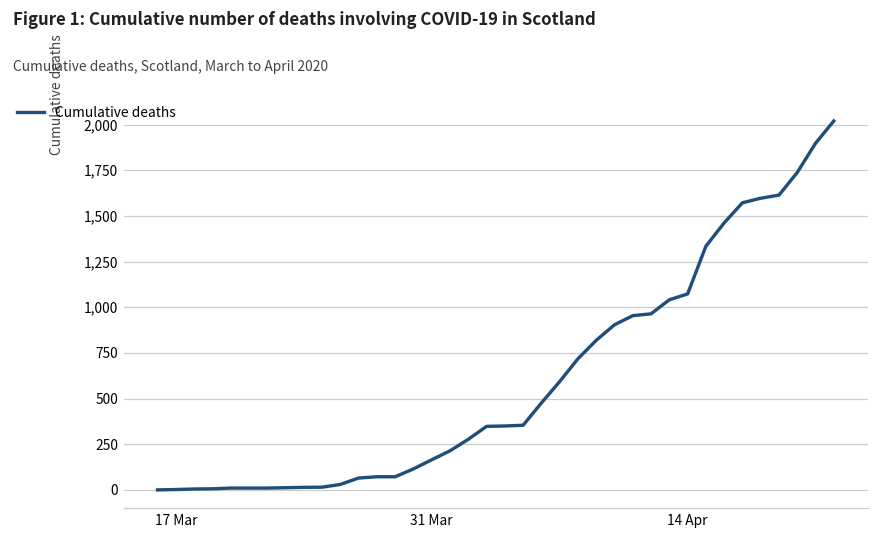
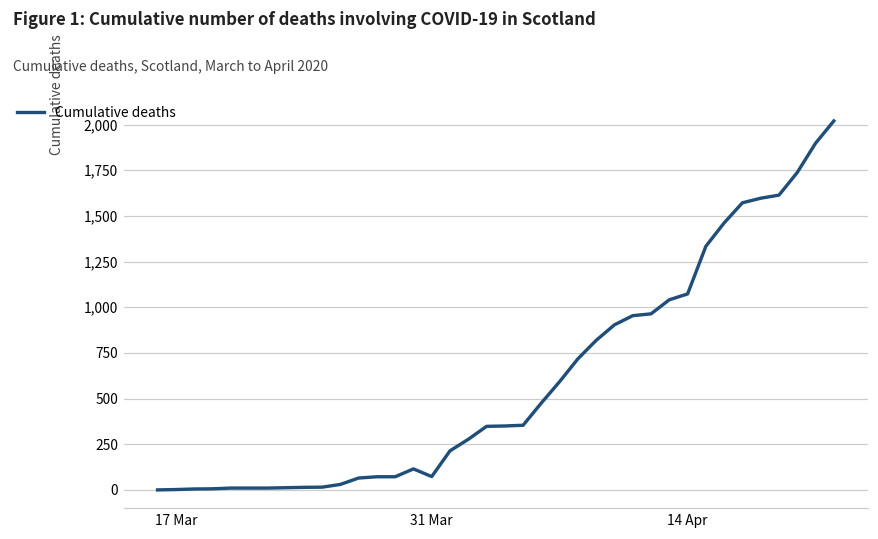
  {
    "17 Mar": "0",
-   "31 Mar": "170",
+   "31 Mar": "70",
    "14 Apr": "1,070"
  }
